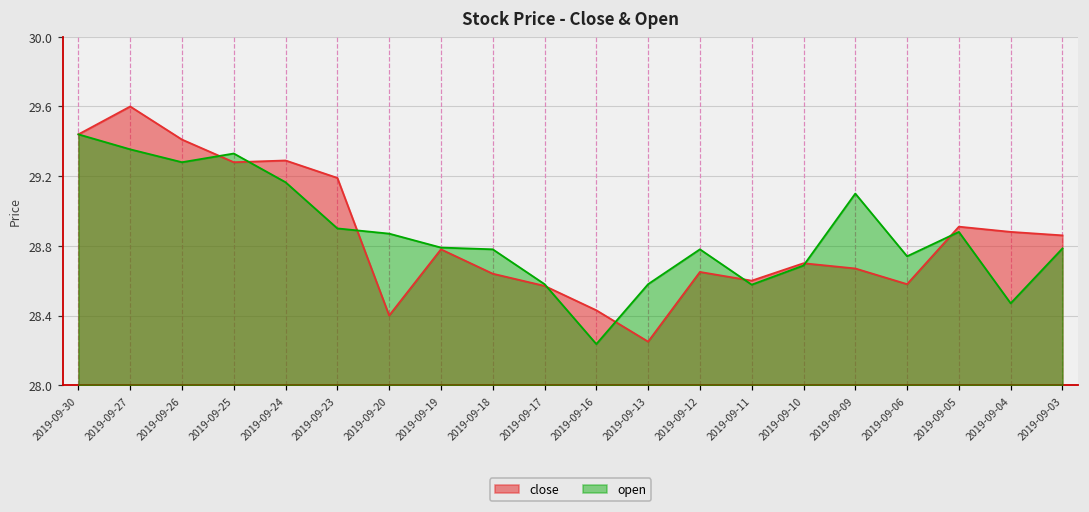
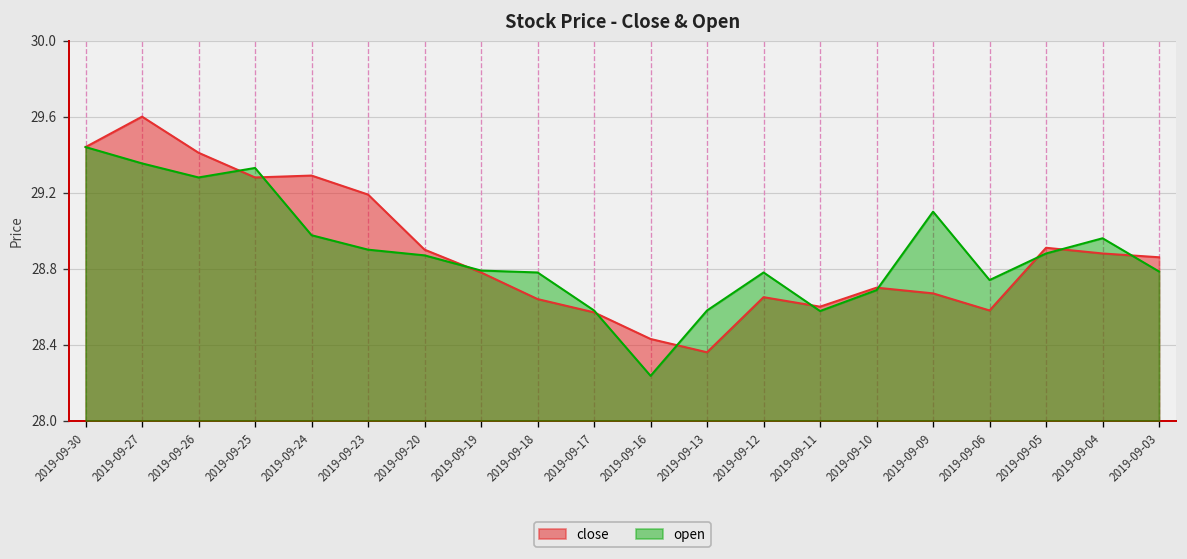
  {
    "close": {
      "2019-09-27": 29.60,
      "2019-09-26": 29.41,
      "2019-09-25": 29.28,
      "2019-09-24": 29.29,
      "2019-09-23": 29.19,
-     "2019-09-20": 28.4,
+     "2019-09-20": 28.9,
      "2019-09-18": 28.64,
      "2019-09-16": 28.43,
-     "2019-09-13": 28.25,
+     "2019-09-13": 28.36,
      "2019-09-12": 28.65,
      "2019-09-11": 28.60,
      "2019-09-09": 28.67,
      "2019-09-06": 28.58,
      "2019-09-05": 28.91,
      "2019-09-04": 28.88,
      "2019-09-03": 28.86
    },
    "open": {
      "2019-09-27": 29.35,
      "2019-09-26": 29.28,
      "2019-09-25": 29.33,
-     "2019-09-24": 29.17,
+     "2019-09-24": 28.98,
      "2019-09-23": 28.90,
      "2019-09-20": 28.87,
      "2019-09-18": 28.78,
      "2019-09-16": 28.24,
      "2019-09-13": 28.58,
      "2019-09-12": 28.78,
      "2019-09-11": 28.58,
      "2019-09-09": 29.10,
      "2019-09-06": 28.74,
      "2019-09-05": 28.88,
-     "2019-09-04": 28.47,
+     "2019-09-04": 28.96,
      "2019-09-03": 28.79
    }
  }
